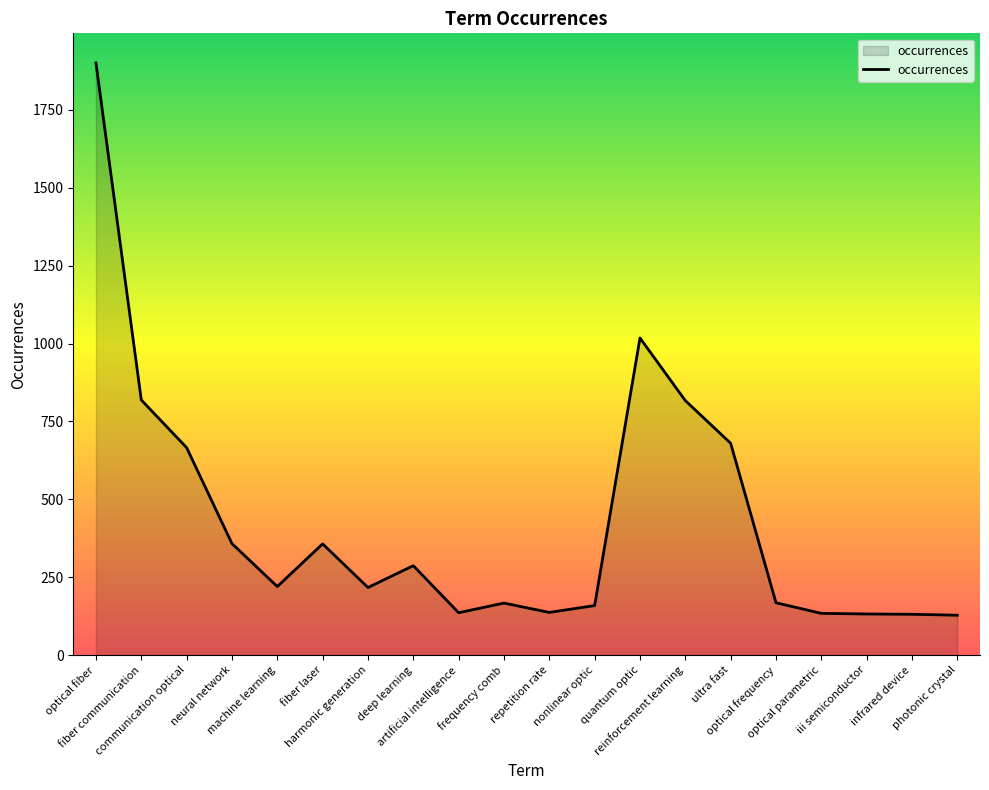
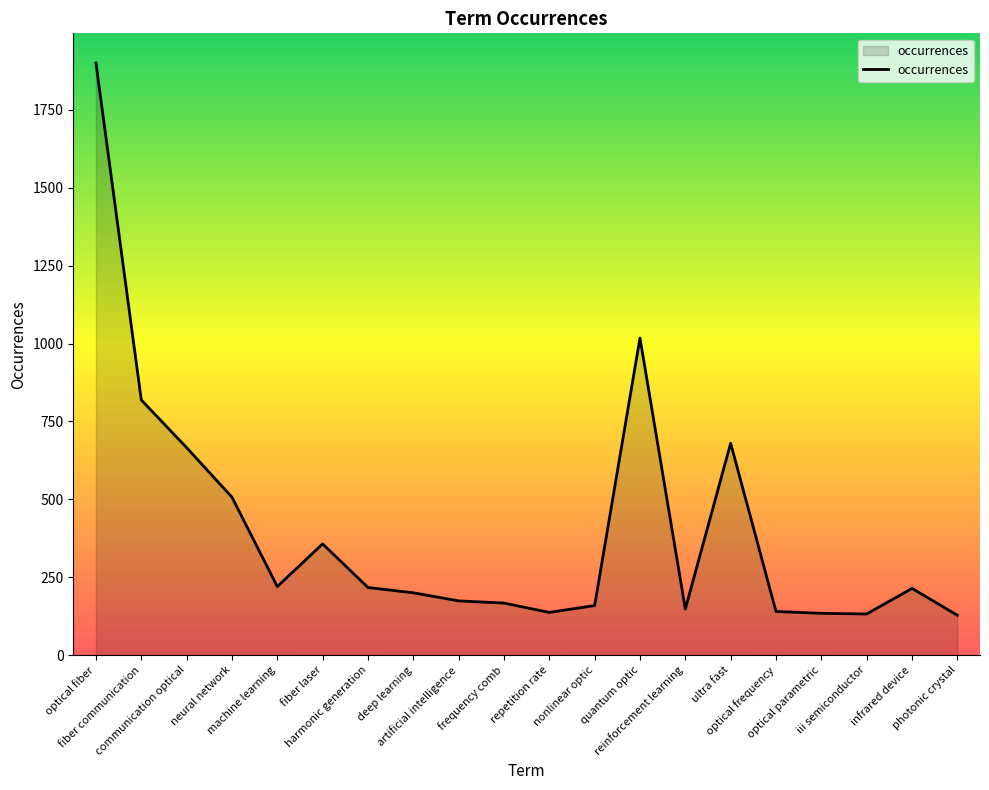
  {
    "optical fiber": 1900,
    "fiber communication": 820,
    "communication optical": 670,
-   "neural network": 360,
+   "neural network": 510,
    "machine learning": 220,
    "fiber laser": 360,
    "harmonic generation": 220,
-   "deep learning": 290,
-   "artificial intelligence": 140,
+   "deep learning": 200,
+   "artificial intelligence": 170,
    "frequency comb": 170,
    "repetition rate": 140,
    "nonlinear optic": 160,
    "quantum optic": 1020,
-   "reinforcement learning": 820,
+   "reinforcement learning": 150,
    "ultra fast": 680,
-   "optical frequency": 170,
+   "optical frequency": 140,
    "optical parametric": 130,
    "iii semiconductor": 130,
-   "infrared device": 130,
+   "infrared device": 210,
    "photonic crystal": 130
  }
